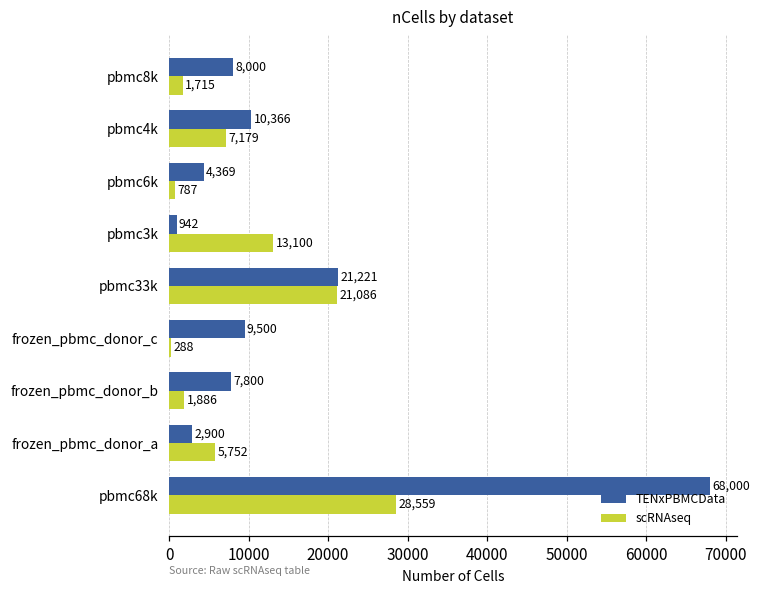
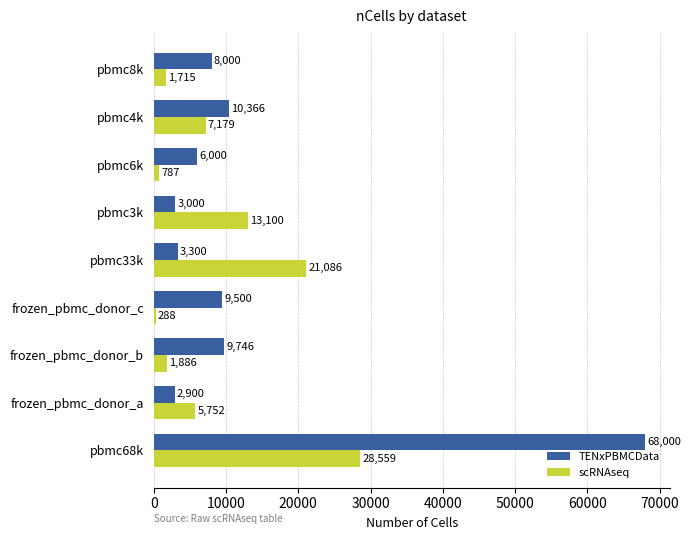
  {
    "TENxPBMCData": {
      "pbmc8k": "8,000",
      "pbmc4k": "10,366",
-     "pbmc6k": "4,369",
-     "pbmc3k": "942",
-     "pbmc33k": "21,221",
+     "pbmc6k": "6,000",
+     "pbmc3k": "3,000",
+     "pbmc33k": "3,300",
      "frozen_pbmc_donor_c": "9,500",
-     "frozen_pbmc_donor_b": "7,800",
+     "frozen_pbmc_donor_b": "9,746",
      "frozen_pbmc_donor_a": "2,900",
      "pbmc68k": "68,000"
    },
    "scRNAseq": {
      "pbmc8k": "1,715",
      "pbmc4k": "7,179",
      "pbmc6k": "787",
      "pbmc3k": "13,100",
      "pbmc33k": "21,086",
      "frozen_pbmc_donor_c": "288",
      "frozen_pbmc_donor_b": "1,886",
      "frozen_pbmc_donor_a": "5,752",
      "pbmc68k": "28,559"
    }
  }
